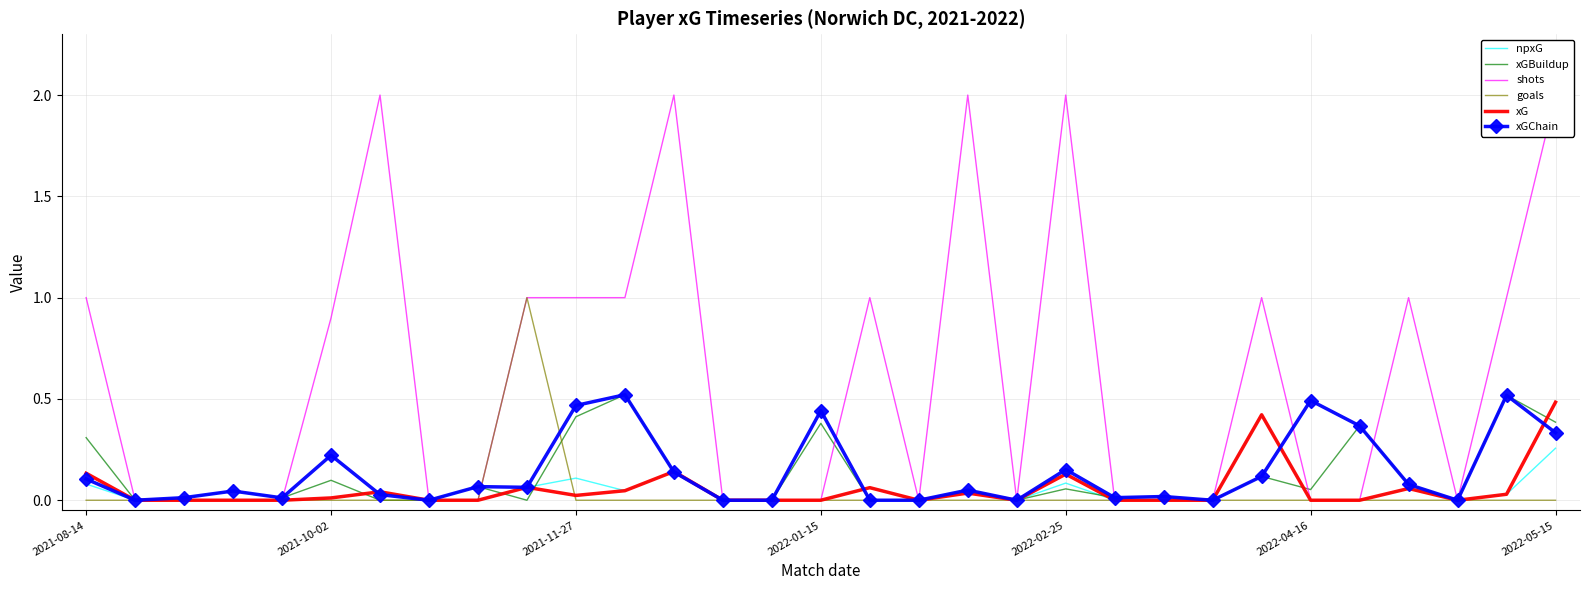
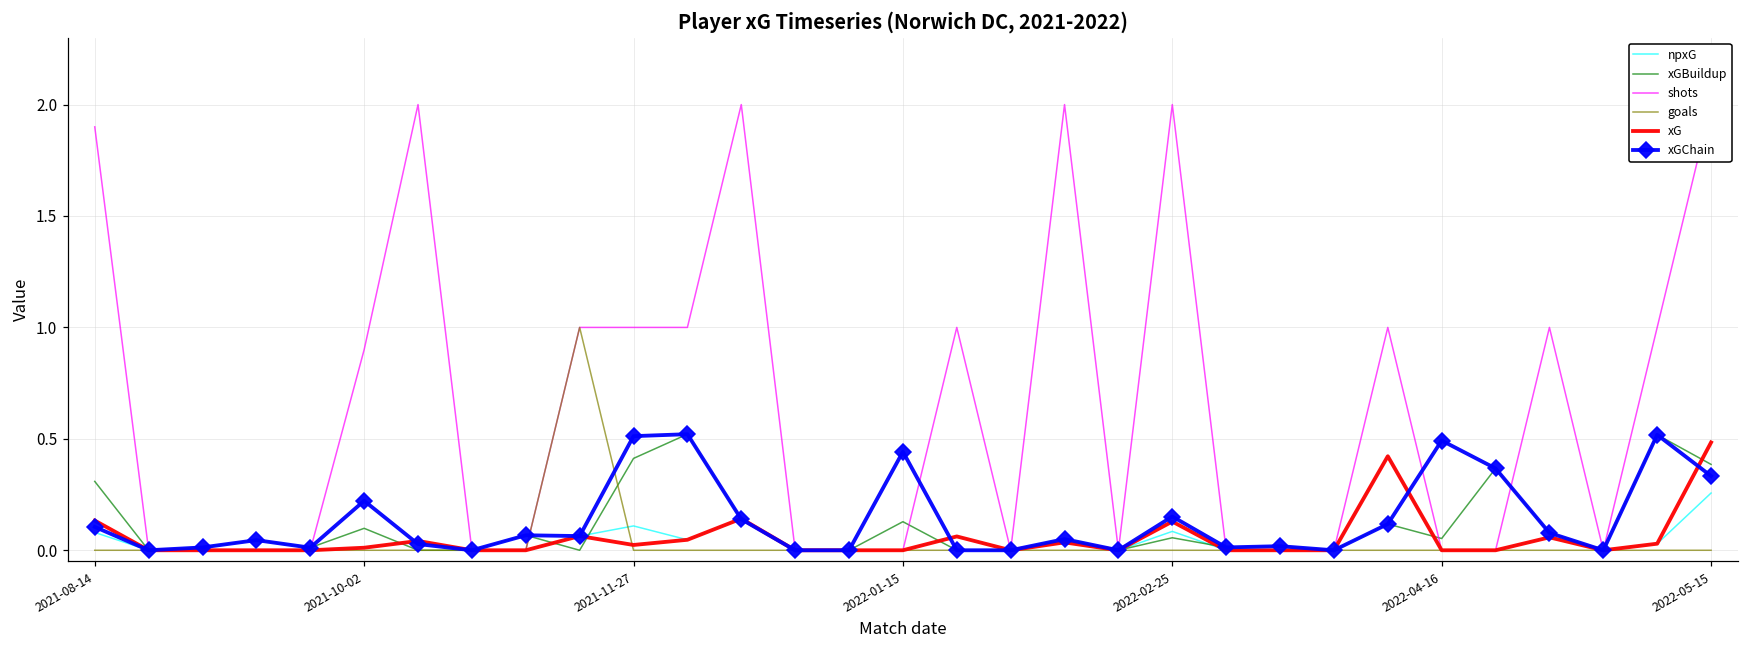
  {
    "npxG": {
      "2021-08-14": 0.08,
      "2021-11-27": 0.11,
      "2022-02-25": 0.08,
      "2022-05-15": 0.26
    },
    "xGBuildup": {
      "2021-08-14": 0.31,
      "2021-10-02": 0.10,
      "2021-11-27": 0.41,
-     "2022-01-15": 0.38,
+     "2022-01-15": 0.13,
      "2022-02-25": 0.06,
      "2022-04-16": 0.05,
      "2022-05-15": 0.39
    },
    "shots": {
-     "2021-08-14": 1.0,
+     "2021-08-14": 1.9,
      "2021-10-02": 0.9,
      "2021-11-27": 1.0,
      "2022-02-25": 2.0
    },
    "goals": {
      "2021-08-14": 0.00,
      "2021-11-27": 0.00,
      "2022-02-25": 0.00,
      "2022-05-15": 0.00
    },
    "xG": {
      "2021-08-14": 0.13,
      "2021-11-27": 0.02,
      "2022-02-25": 0.13,
      "2022-05-15": 0.48
    },
    "xGChain": {
      "2021-08-14": 0.11,
      "2021-10-02": 0.22,
-     "2021-11-27": 0.47,
+     "2021-11-27": 0.51,
      "2022-01-15": 0.44,
      "2022-02-25": 0.15,
      "2022-04-16": 0.49,
      "2022-05-15": 0.33
    }
  }
